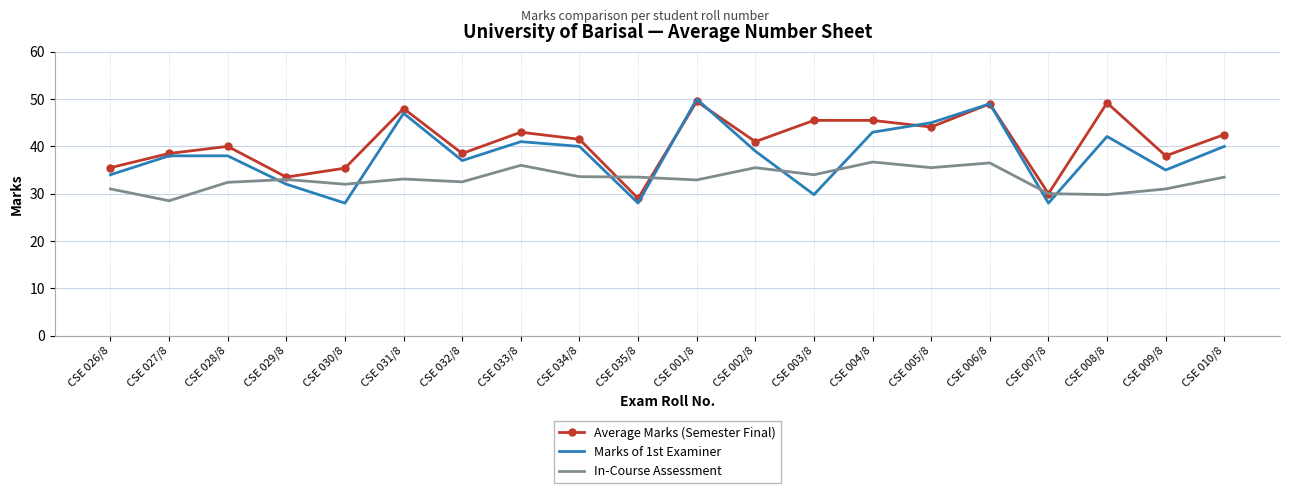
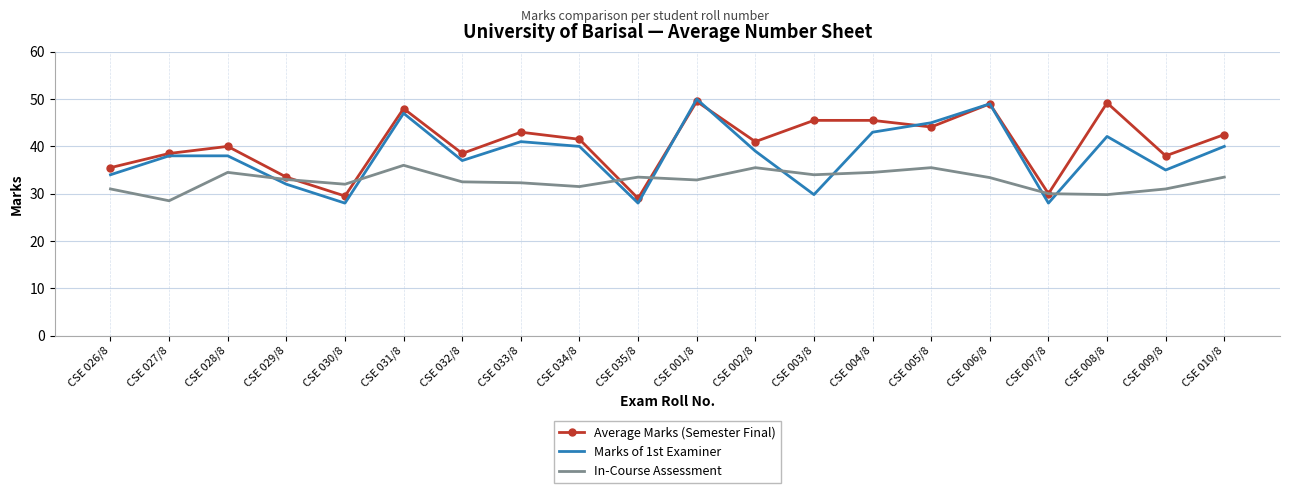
  {
    "Average Marks (Semester Final)": {
      "CSE 026/8": 36,
      "CSE 028/8": 40,
-     "CSE 030/8": 35,
+     "CSE 030/8": 30,
      "CSE 031/8": 48,
      "CSE 032/8": 39,
      "CSE 033/8": 43,
      "CSE 034/8": 42,
      "CSE 035/8": 29,
      "CSE 002/8": 41,
      "CSE 003/8": 46,
      "CSE 004/8": 46,
      "CSE 005/8": 44,
      "CSE 008/8": 49,
      "CSE 009/8": 38,
      "CSE 010/8": 43
    },
    "Marks of 1st Examiner": {
      "CSE 026/8": 34,
      "CSE 028/8": 38,
      "CSE 029/8": 32,
      "CSE 030/8": 28,
      "CSE 031/8": 47,
      "CSE 032/8": 37,
      "CSE 033/8": 41,
      "CSE 034/8": 40,
      "CSE 035/8": 28,
      "CSE 002/8": 39,
      "CSE 003/8": 30,
      "CSE 004/8": 43,
      "CSE 005/8": 45,
      "CSE 007/8": 28,
      "CSE 008/8": 42,
      "CSE 009/8": 35,
      "CSE 010/8": 40
    },
    "In-Course Assessment": {
      "CSE 026/8": 31,
      "CSE 027/8": 29,
-     "CSE 028/8": 32,
+     "CSE 028/8": 35,
      "CSE 030/8": 32,
-     "CSE 031/8": 33,
+     "CSE 031/8": 36,
      "CSE 032/8": 33,
-     "CSE 033/8": 36,
-     "CSE 034/8": 34,
+     "CSE 033/8": 32,
+     "CSE 034/8": 32,
      "CSE 035/8": 34,
      "CSE 001/8": 33,
      "CSE 002/8": 36,
      "CSE 003/8": 34,
-     "CSE 004/8": 37,
+     "CSE 004/8": 35,
      "CSE 005/8": 36,
-     "CSE 006/8": 37,
+     "CSE 006/8": 33,
      "CSE 008/8": 30,
      "CSE 009/8": 31,
      "CSE 010/8": 34
    }
  }
